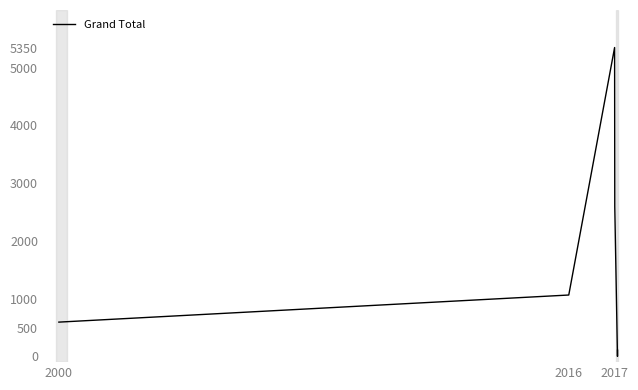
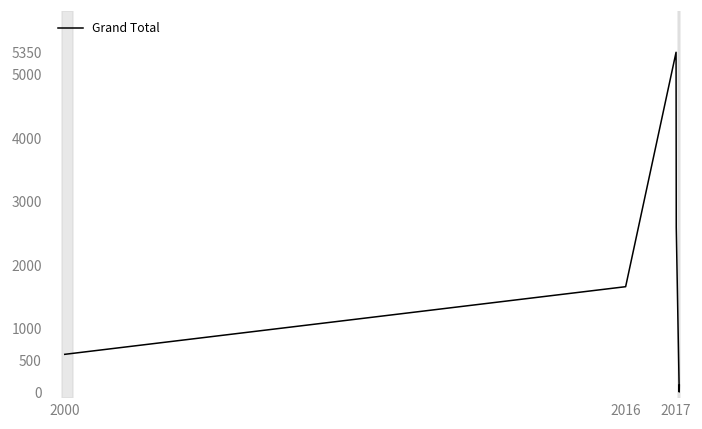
  {
    "2000": 600,
-   "2016": 1100,
+   "2016": 1700,
    "2017": 5400
  }
